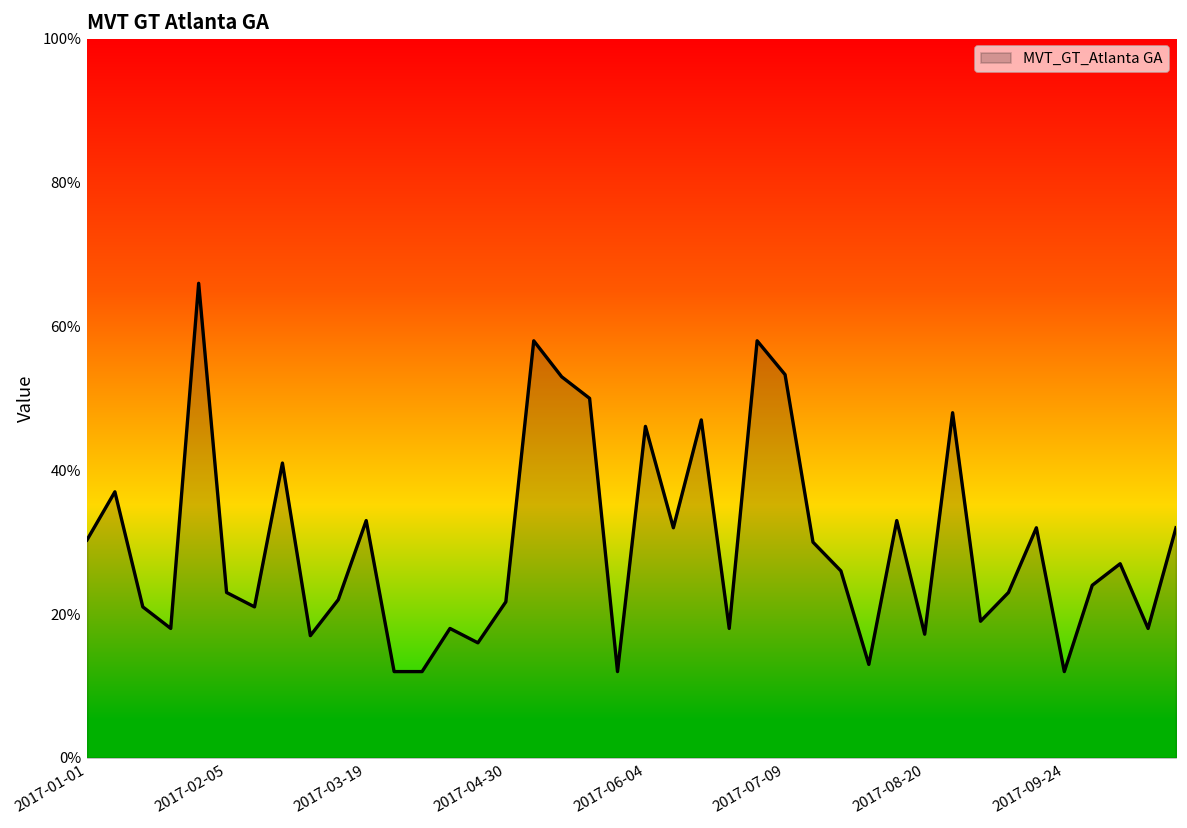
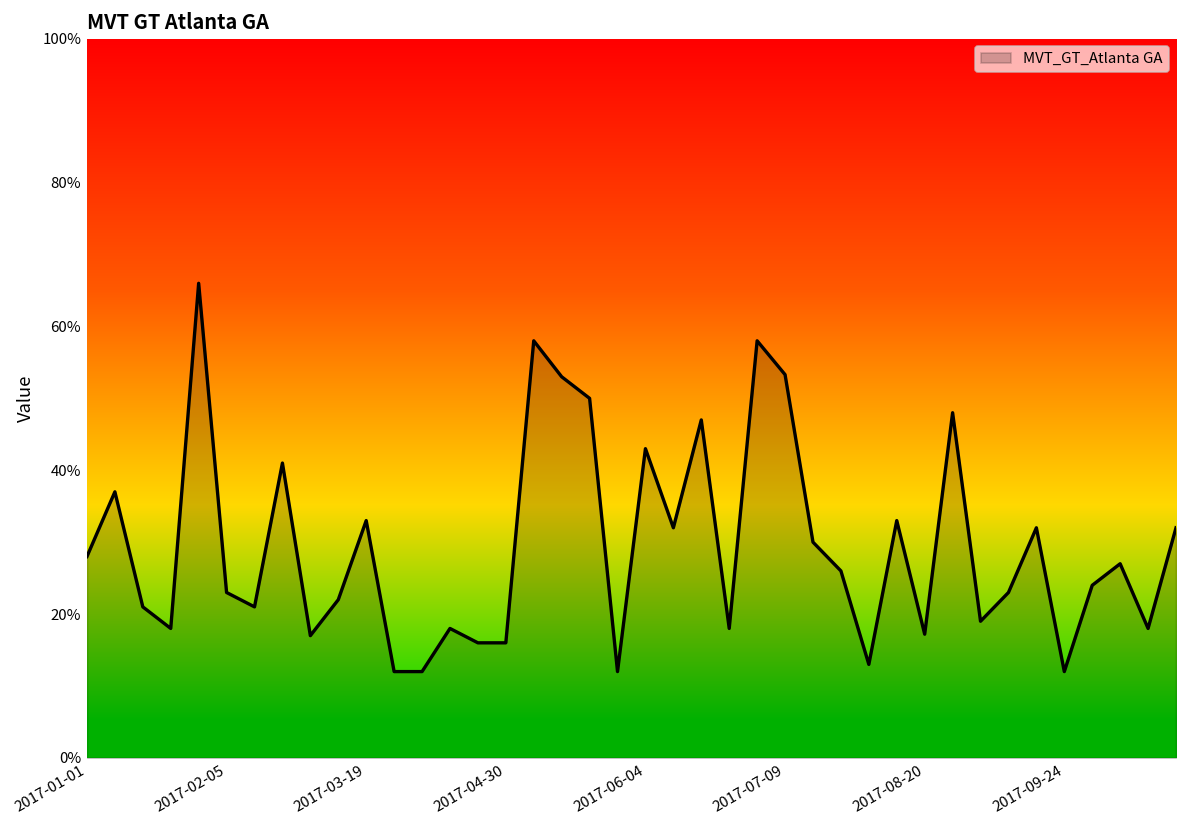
  {
-   "2017-01-01": "30%",
+   "2017-01-01": "28%",
    "2017-02-05": "23%",
    "2017-03-19": "33%",
-   "2017-04-30": "22%",
-   "2017-06-04": "46%",
+   "2017-04-30": "16%",
+   "2017-06-04": "43%",
    "2017-07-09": "53%",
    "2017-08-20": "17%",
    "2017-09-24": "12%"
  }
